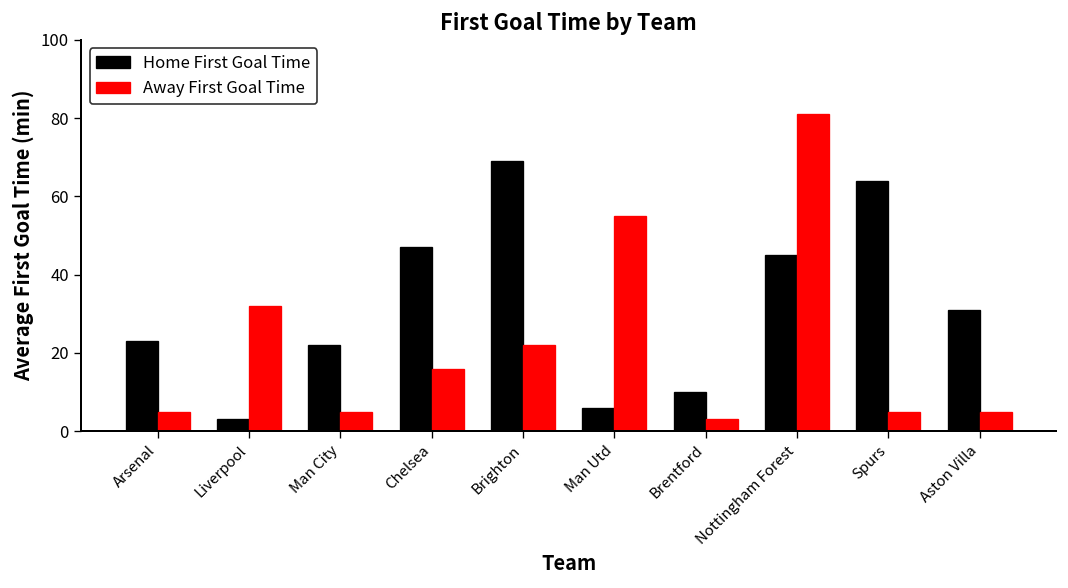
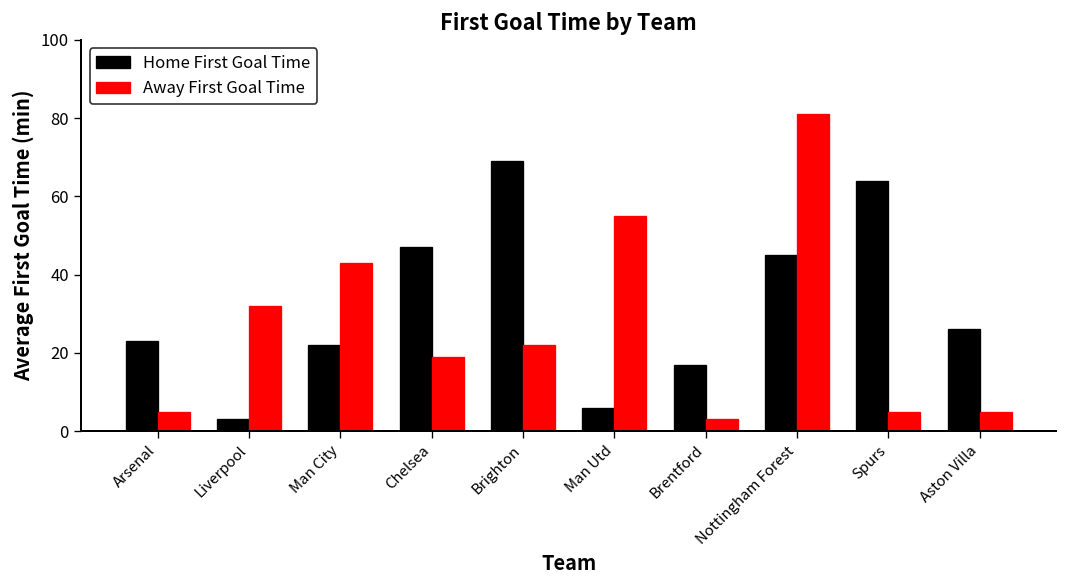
  {
    "Home First Goal Time": {
      "Arsenal": 23,
      "Liverpool": 3,
      "Man City": 22,
      "Chelsea": 47,
      "Brighton": 69,
      "Man Utd": 6,
-     "Brentford": 10,
+     "Brentford": 17,
      "Nottingham Forest": 45,
      "Spurs": 64,
-     "Aston Villa": 31
+     "Aston Villa": 26
    },
    "Away First Goal Time": {
      "Arsenal": 5,
      "Liverpool": 32,
-     "Man City": 5,
-     "Chelsea": 16,
+     "Man City": 43,
+     "Chelsea": 19,
      "Brighton": 22,
      "Man Utd": 55,
      "Brentford": 3,
      "Nottingham Forest": 81,
      "Spurs": 5,
      "Aston Villa": 5
    }
  }
